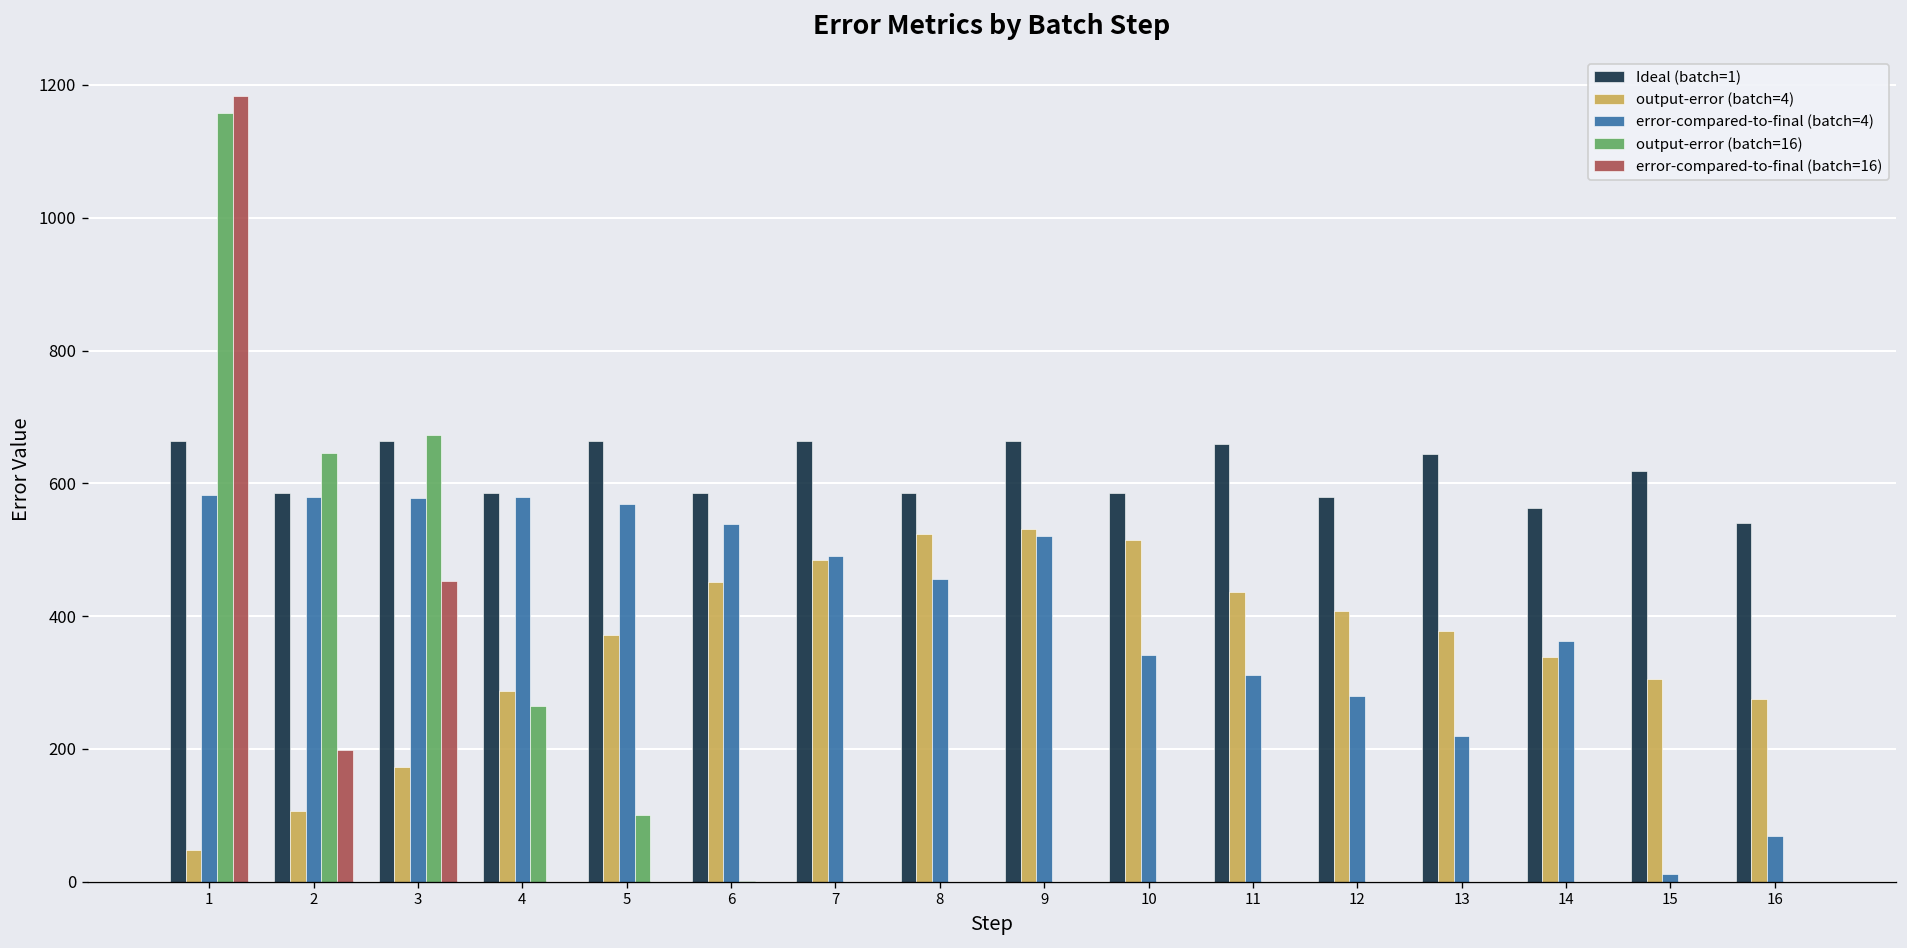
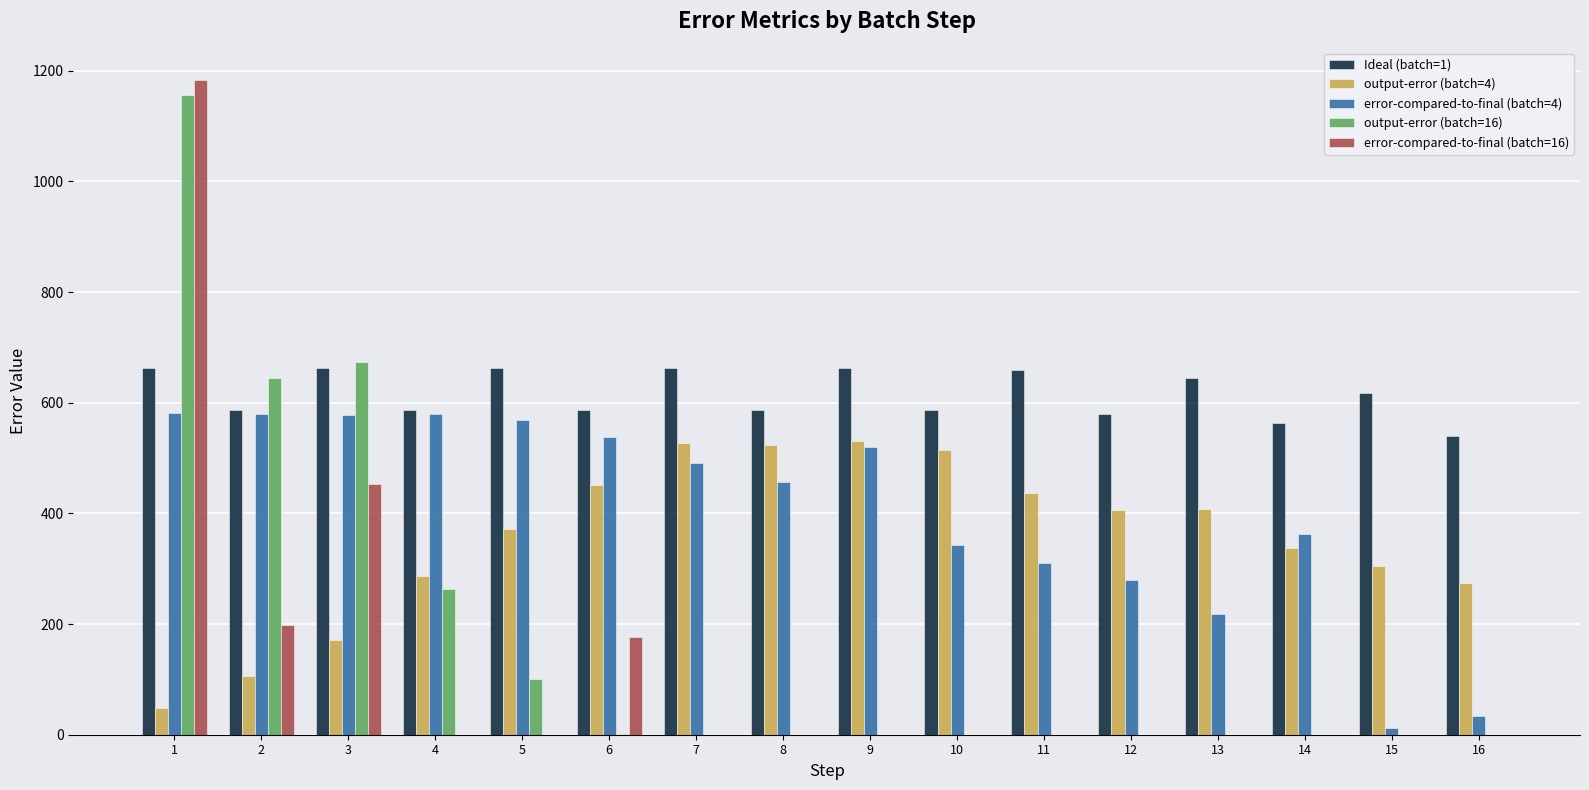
  {
    "Ideal (batch=1)": {
      "1": 660,
      "2": 590,
      "3": 660,
      "4": 590,
      "5": 660,
      "6": 590,
      "7": 660,
      "8": 590,
      "9": 660,
      "10": 590,
      "11": 660,
      "12": 580,
      "13": 640,
      "14": 560,
      "15": 620,
      "16": 540
    },
    "output-error (batch=4)": {
      "1": 50,
      "2": 110,
      "3": 170,
      "4": 290,
      "5": 370,
      "6": 450,
-     "7": 480,
+     "7": 530,
      "8": 520,
      "9": 530,
      "10": 510,
      "11": 440,
      "12": 410,
-     "13": 380,
+     "13": 410,
      "14": 340,
      "15": 310,
      "16": 280
    },
    "error-compared-to-final (batch=4)": {
      "1": 580,
      "2": 580,
      "3": 580,
      "4": 580,
      "5": 570,
      "6": 540,
      "7": 490,
      "8": 460,
      "9": 520,
      "10": 340,
      "11": 310,
      "12": 280,
      "13": 220,
      "14": 360,
      "15": 10,
-     "16": 70
+     "16": 30
    },
    "output-error (batch=16)": {
      "1": 1160,
      "2": 650,
      "3": 670,
      "4": 260,
      "5": 100,
      "7": 0,
      "8": 0,
      "9": 0,
      "10": 0,
      "11": 0,
      "12": 0,
      "13": 0,
      "14": 0,
      "15": 0,
      "16": 0
    },
    "error-compared-to-final (batch=16)": {
      "1": 1180,
      "2": 200,
      "3": 450,
      "4": 0,
      "5": 0,
-     "6": 0,
+     "6": 180,
      "7": 0,
      "8": 0,
      "9": 0,
      "10": 0,
      "11": 0,
      "12": 0,
      "13": 0,
      "14": 0,
      "15": 0,
      "16": 0
    }
  }
